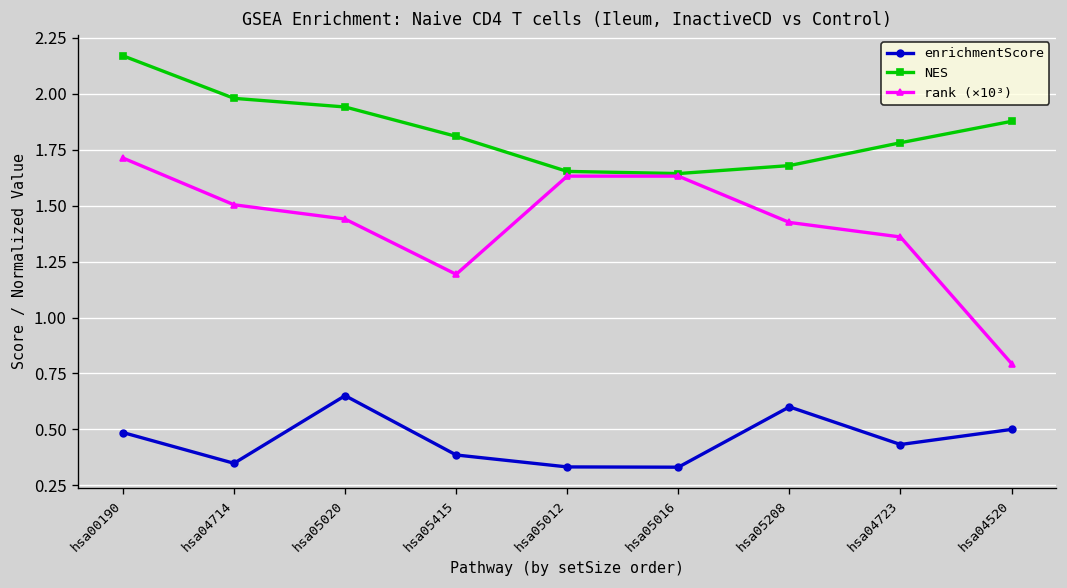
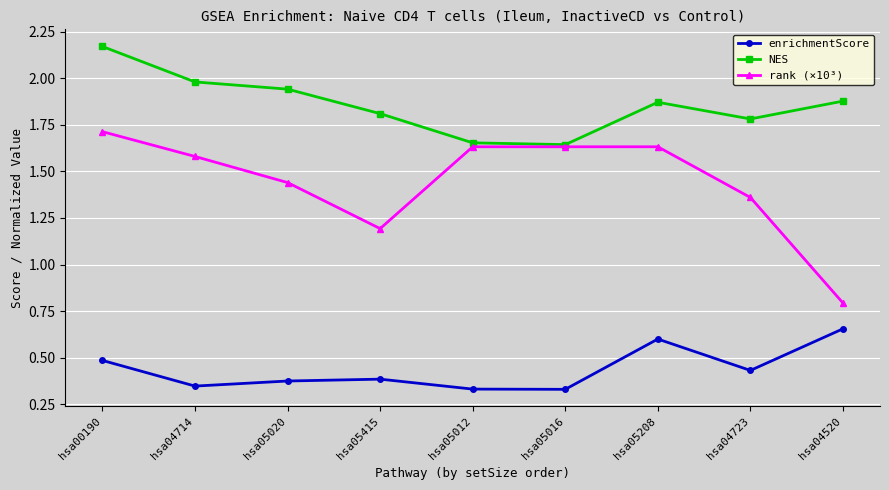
  {
    "enrichmentScore": {
      "hsa00190": 0.49,
      "hsa04714": 0.35,
-     "hsa05020": 0.65,
+     "hsa05020": 0.38,
      "hsa05415": 0.39,
      "hsa05012": 0.33,
      "hsa05016": 0.33,
      "hsa05208": 0.60,
      "hsa04723": 0.43,
-     "hsa04520": 0.50
+     "hsa04520": 0.66
    },
    "NES": {
      "hsa00190": 2.17,
      "hsa04714": 1.98,
      "hsa05020": 1.94,
      "hsa05415": 1.81,
      "hsa05012": 1.65,
-     "hsa05208": 1.68,
+     "hsa05208": 1.87,
      "hsa04723": 1.78,
      "hsa04520": 1.88
    },
    "rank (×10³)": {
      "hsa00190": 1.71,
-     "hsa04714": 1.50,
+     "hsa04714": 1.58,
      "hsa05020": 1.44,
      "hsa05415": 1.19,
      "hsa05012": 1.63,
-     "hsa05208": 1.43,
+     "hsa05208": 1.63,
      "hsa04723": 1.36,
      "hsa04520": 0.79
    }
  }
